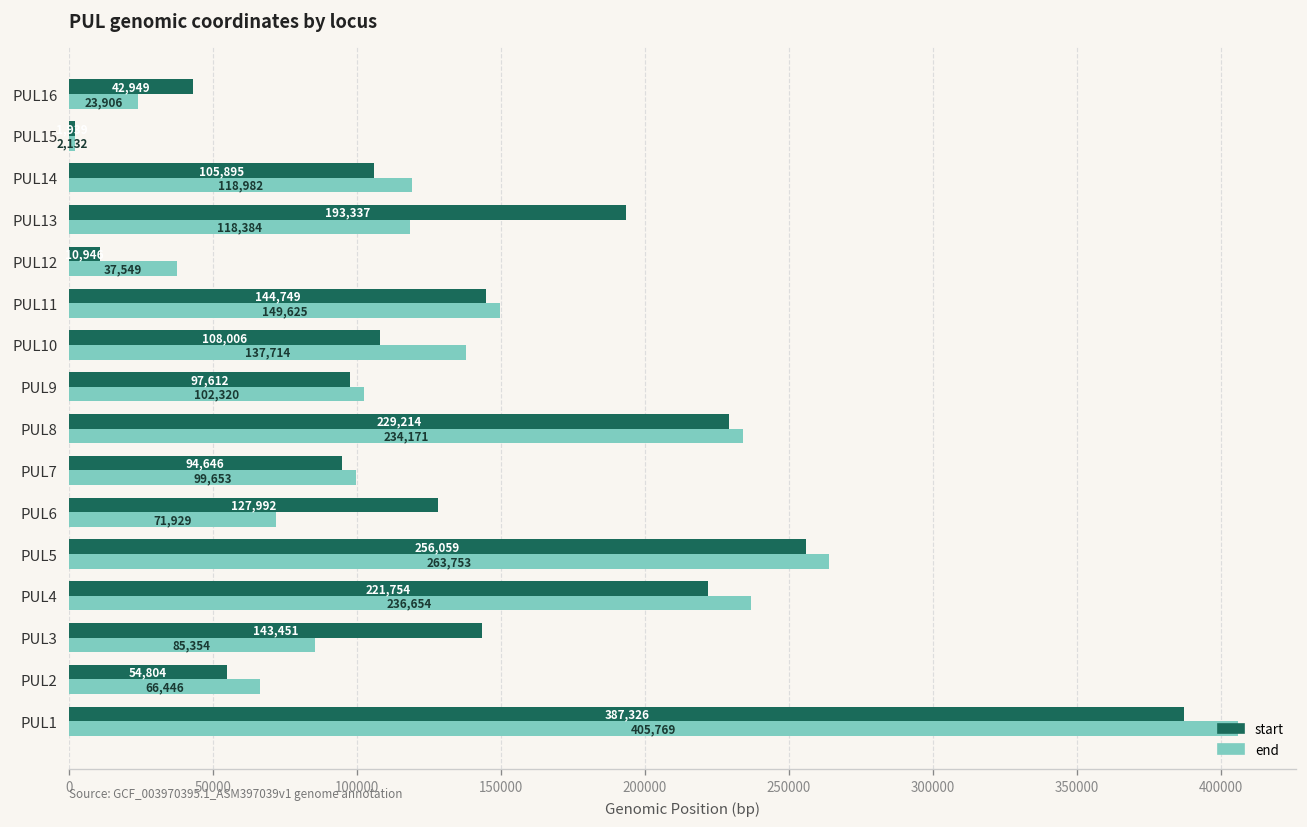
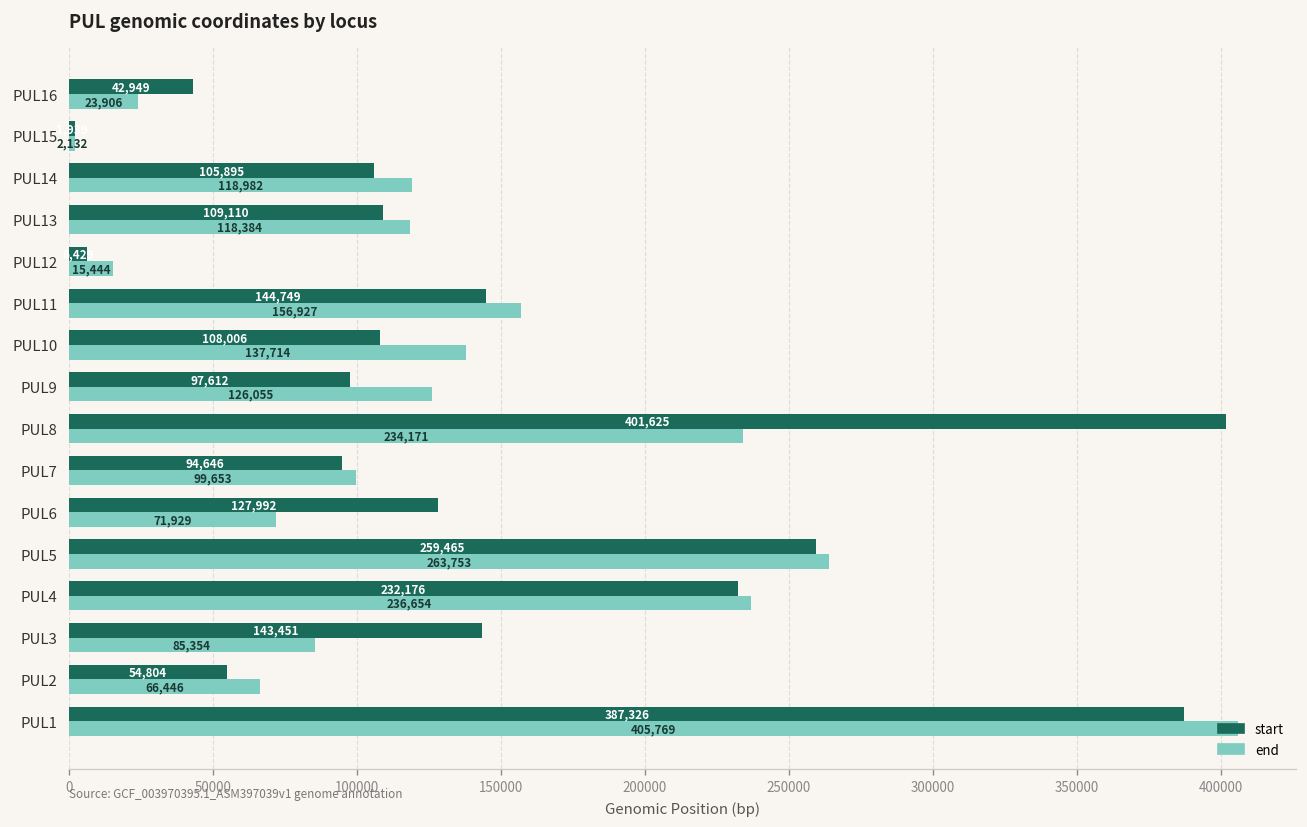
  {
    "start": {
      "PUL16": "42,949",
      "PUL14": "105,895",
-     "PUL13": "193,337",
-     "PUL12": "10,946",
+     "PUL13": "109,110",
+     "PUL12": "6,429",
      "PUL11": "144,749",
      "PUL10": "108,006",
      "PUL9": "97,612",
-     "PUL8": "229,214",
+     "PUL8": "401,625",
      "PUL7": "94,646",
      "PUL6": "127,992",
-     "PUL5": "256,059",
-     "PUL4": "221,754",
+     "PUL5": "259,465",
+     "PUL4": "232,176",
      "PUL3": "143,451",
      "PUL2": "54,804",
      "PUL1": "387,326"
    },
    "end": {
      "PUL16": "23,906",
      "PUL15": "2,132",
      "PUL14": "118,982",
      "PUL13": "118,384",
-     "PUL12": "37,549",
-     "PUL11": "149,625",
+     "PUL12": "15,444",
+     "PUL11": "156,927",
      "PUL10": "137,714",
-     "PUL9": "102,320",
+     "PUL9": "126,055",
      "PUL8": "234,171",
      "PUL7": "99,653",
      "PUL6": "71,929",
      "PUL5": "263,753",
      "PUL4": "236,654",
      "PUL3": "85,354",
      "PUL2": "66,446",
      "PUL1": "405,769"
    }
  }
